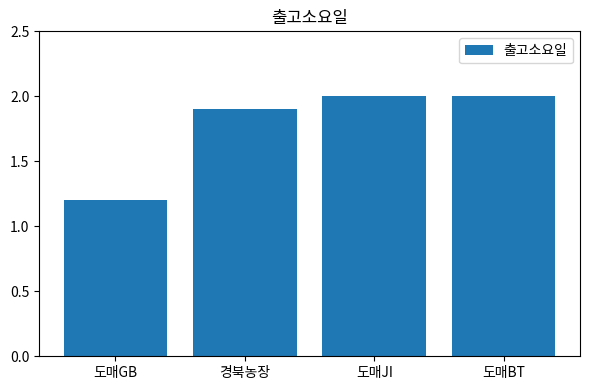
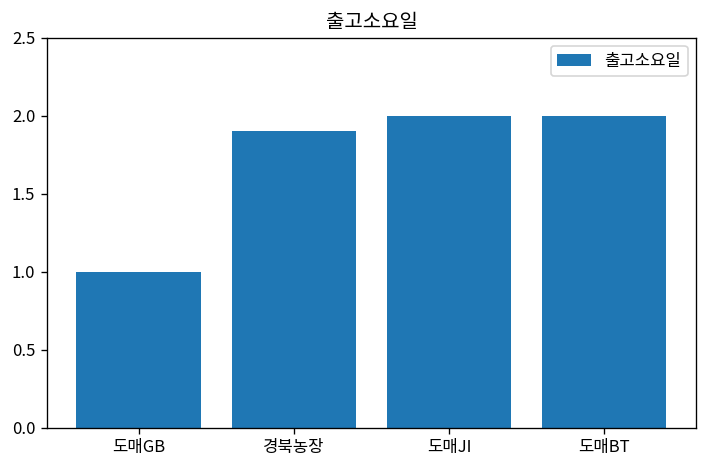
  {
-   "도매GB": 1.2,
+   "도매GB": 1.0,
    "경북농장": 1.9,
    "도매JI": 2.0,
    "도매BT": 2.0
  }
